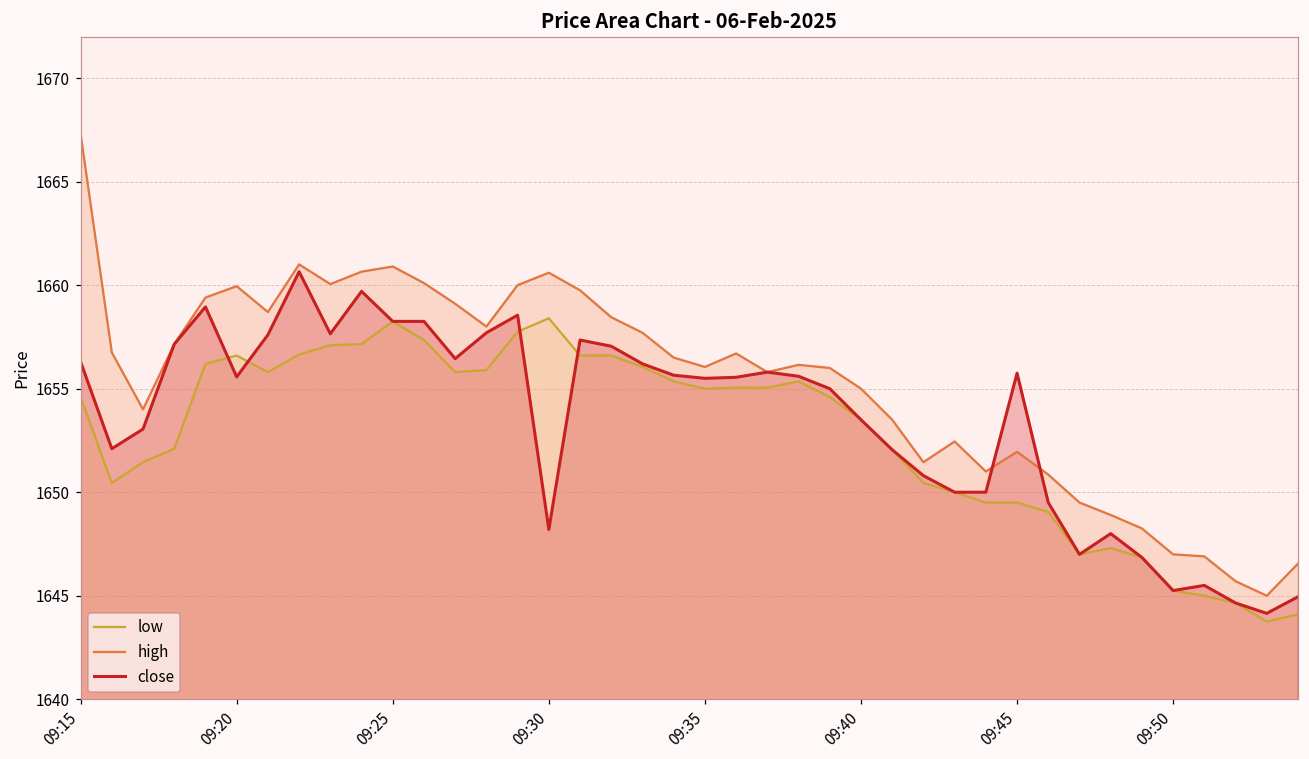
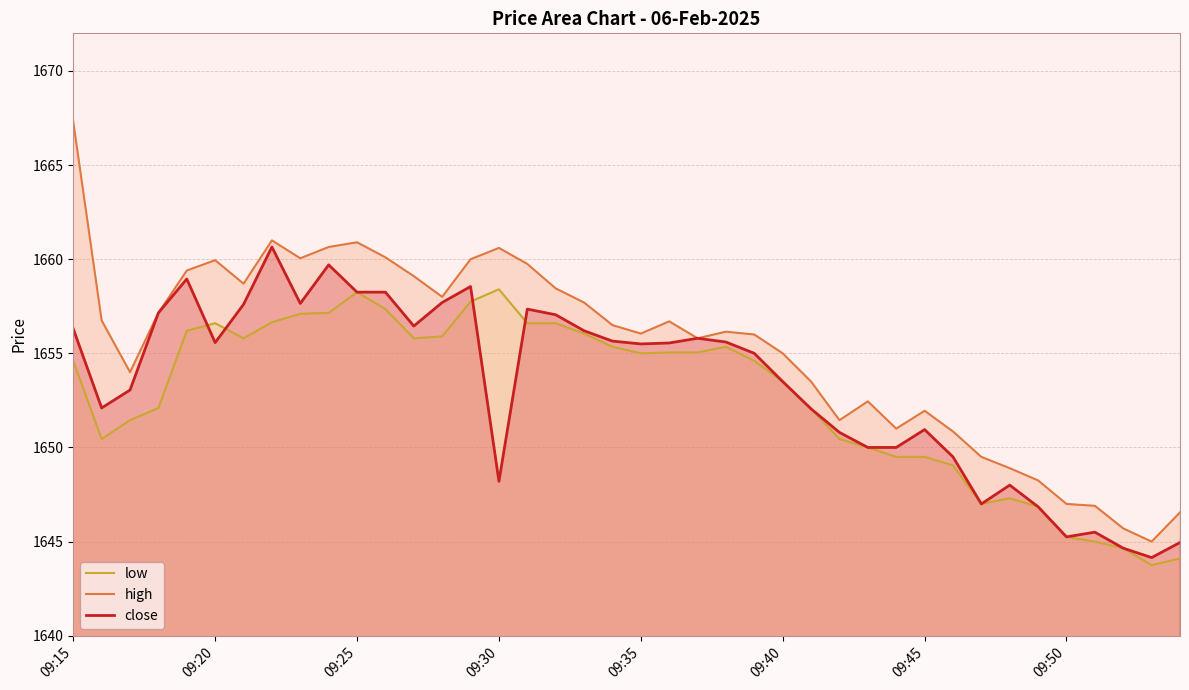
  {
    "close": {
      "09:15": 1656.3,
      "09:20": 1655.6,
      "09:30": 1648.2,
      "09:35": 1655.5,
-     "09:45": 1655.8
+     "09:45": 1651.0
    }
  }
